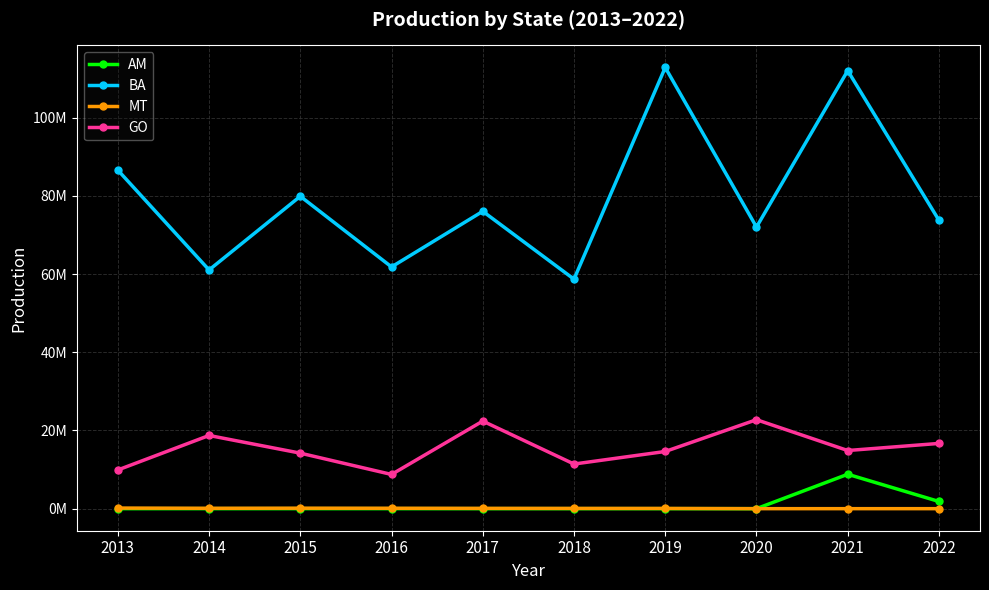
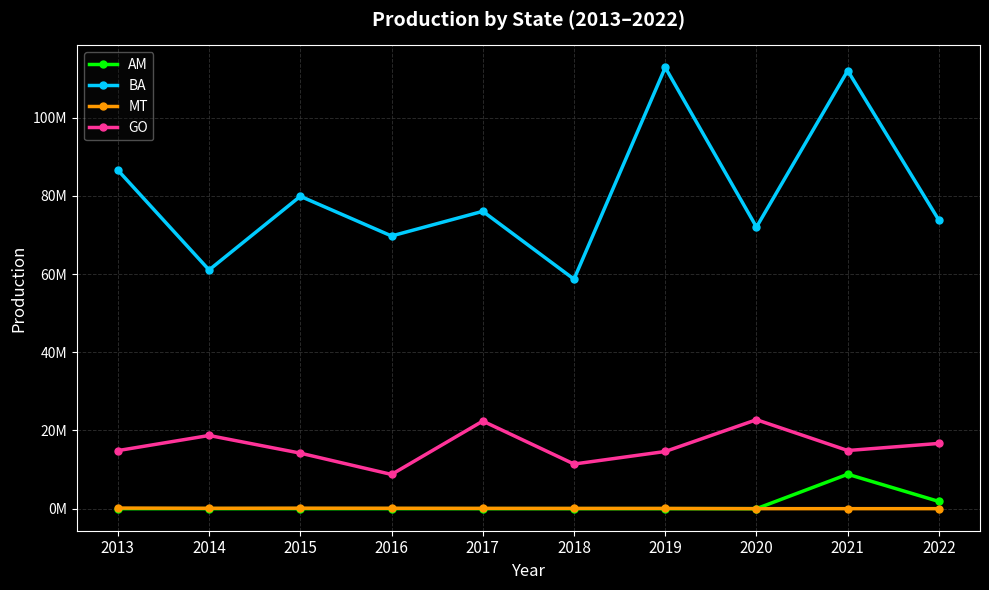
  {
    "AM": {
      "2021": 9000000,
      "2022": 2000000
    },
    "BA": {
      "2013": 87000000,
      "2014": 61000000,
      "2015": 80000000,
-     "2016": 62000000,
+     "2016": 70000000,
      "2017": 76000000,
      "2018": 59000000,
      "2019": 113000000,
      "2020": 72000000,
      "2021": 112000000,
      "2022": 74000000
    },
    "MT": {
      "2021": 0,
      "2022": 0
    },
    "GO": {
-     "2013": 10000000,
+     "2013": 15000000,
      "2014": 19000000,
      "2015": 14000000,
      "2016": 9000000,
      "2017": 22000000,
      "2018": 11000000,
      "2019": 15000000,
      "2020": 23000000,
      "2021": 15000000,
      "2022": 17000000
    }
  }
